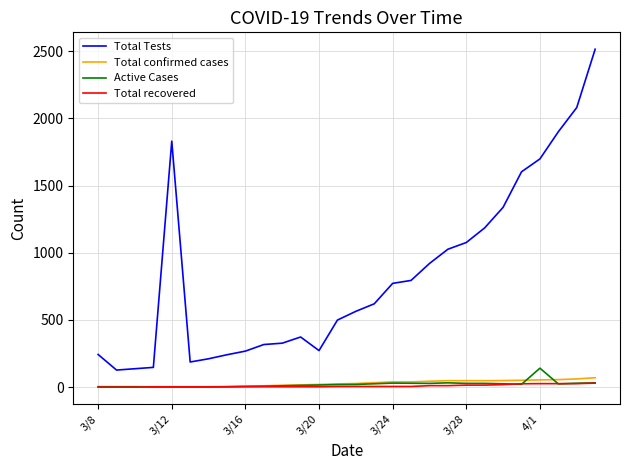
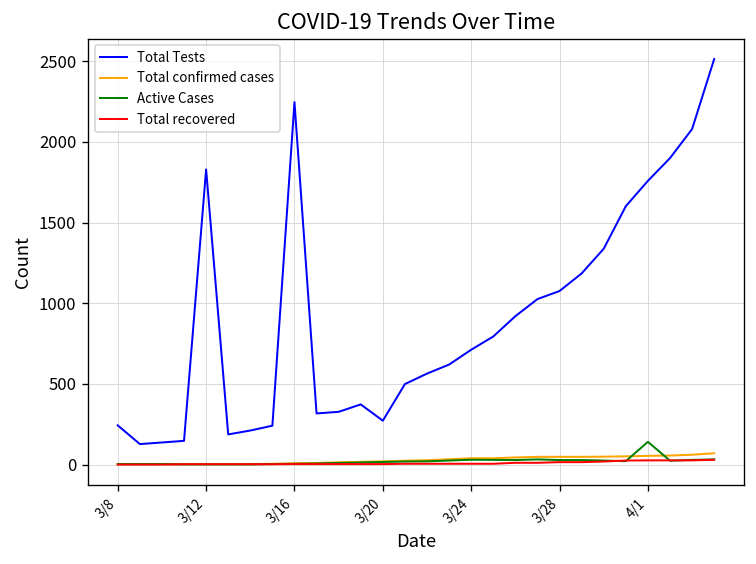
  {
    "Total Tests": {
      "3/8": 240,
      "3/12": 1830,
-     "3/16": 270,
+     "3/16": 2250,
      "3/20": 270,
-     "3/24": 770,
+     "3/24": 710,
      "3/28": 1080,
-     "4/1": 1700
+     "4/1": 1760
    },
    "Total confirmed cases": {
      "3/28": 50,
      "4/1": 50
    },
    "Active Cases": {
      "4/1": 140
    },
    "Total recovered": {
      "3/24": 10,
      "4/1": 30
    }
  }
